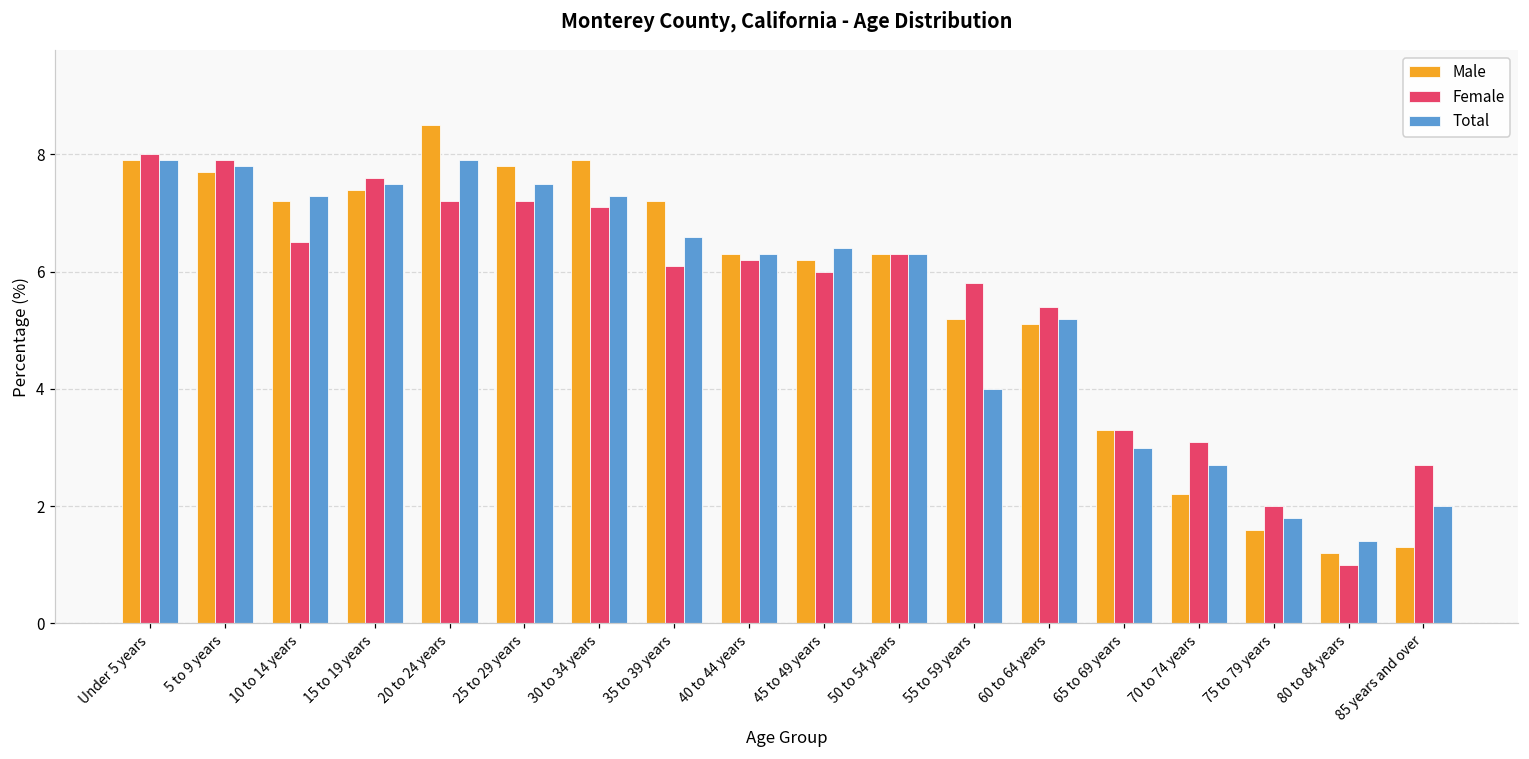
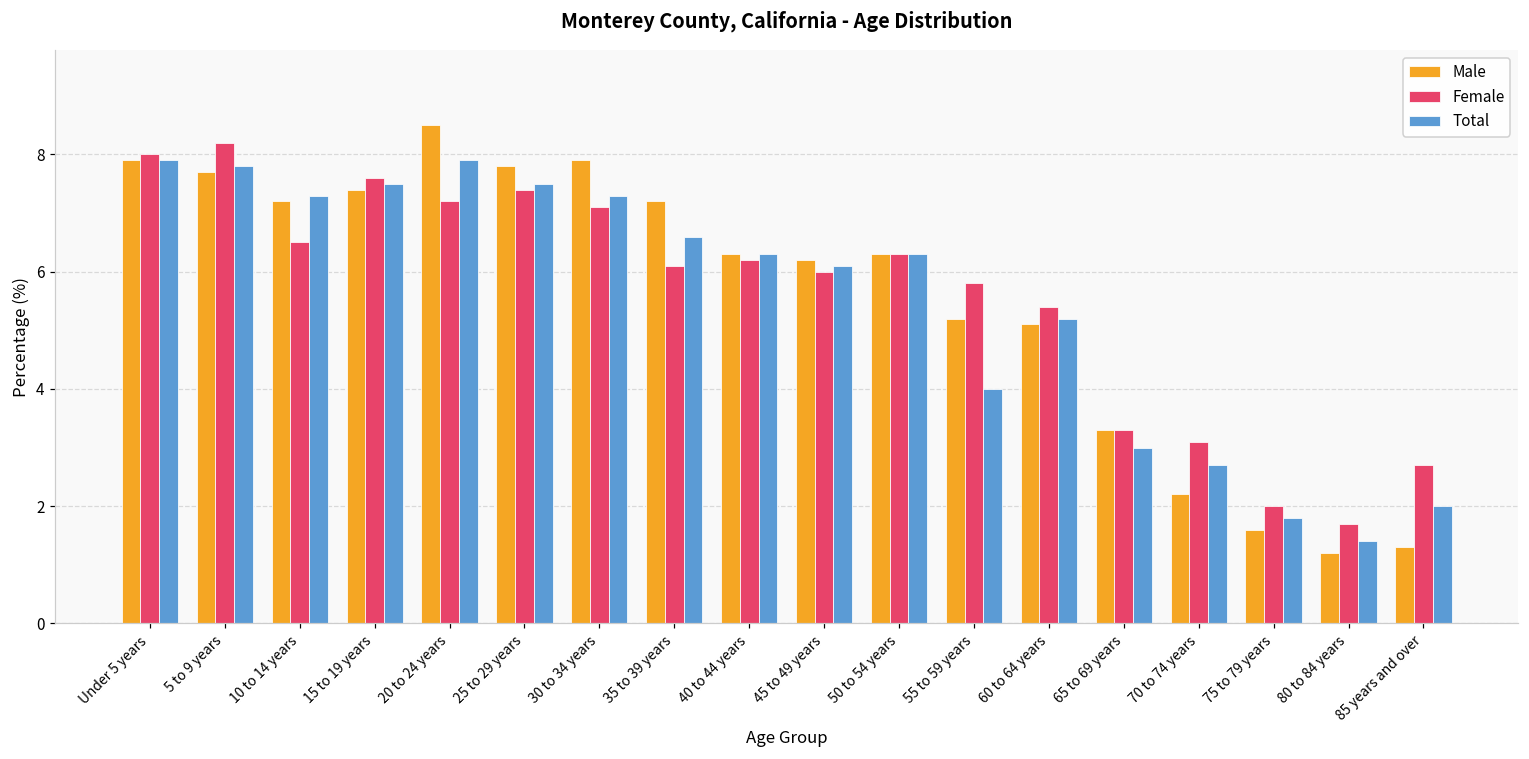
  {
    "Male": {
      "Under 5 years": 7.9,
      "5 to 9 years": 7.7,
      "10 to 14 years": 7.2,
      "15 to 19 years": 7.4,
      "20 to 24 years": 8.5,
      "25 to 29 years": 7.8,
      "30 to 34 years": 7.9,
      "35 to 39 years": 7.2,
      "40 to 44 years": 6.3,
      "45 to 49 years": 6.2,
      "50 to 54 years": 6.3,
      "55 to 59 years": 5.2,
      "60 to 64 years": 5.1,
      "65 to 69 years": 3.3,
      "70 to 74 years": 2.2,
      "75 to 79 years": 1.6,
      "80 to 84 years": 1.2,
      "85 years and over": 1.3
    },
    "Female": {
      "Under 5 years": 8.0,
-     "5 to 9 years": 7.9,
+     "5 to 9 years": 8.2,
      "10 to 14 years": 6.5,
      "15 to 19 years": 7.6,
      "20 to 24 years": 7.2,
-     "25 to 29 years": 7.2,
+     "25 to 29 years": 7.4,
      "30 to 34 years": 7.1,
      "35 to 39 years": 6.1,
      "40 to 44 years": 6.2,
      "45 to 49 years": 6.0,
      "50 to 54 years": 6.3,
      "55 to 59 years": 5.8,
      "60 to 64 years": 5.4,
      "65 to 69 years": 3.3,
      "70 to 74 years": 3.1,
      "75 to 79 years": 2.0,
-     "80 to 84 years": 1.0,
+     "80 to 84 years": 1.7,
      "85 years and over": 2.7
    },
    "Total": {
      "Under 5 years": 7.9,
      "5 to 9 years": 7.8,
      "10 to 14 years": 7.3,
      "15 to 19 years": 7.5,
      "20 to 24 years": 7.9,
      "25 to 29 years": 7.5,
      "30 to 34 years": 7.3,
      "35 to 39 years": 6.6,
      "40 to 44 years": 6.3,
-     "45 to 49 years": 6.4,
+     "45 to 49 years": 6.1,
      "50 to 54 years": 6.3,
      "55 to 59 years": 4.0,
      "60 to 64 years": 5.2,
      "65 to 69 years": 3.0,
      "70 to 74 years": 2.7,
      "75 to 79 years": 1.8,
      "80 to 84 years": 1.4,
      "85 years and over": 2.0
    }
  }
